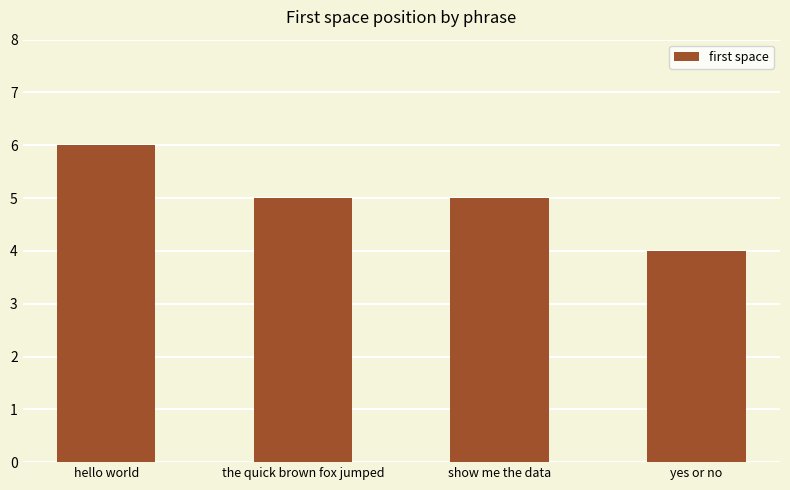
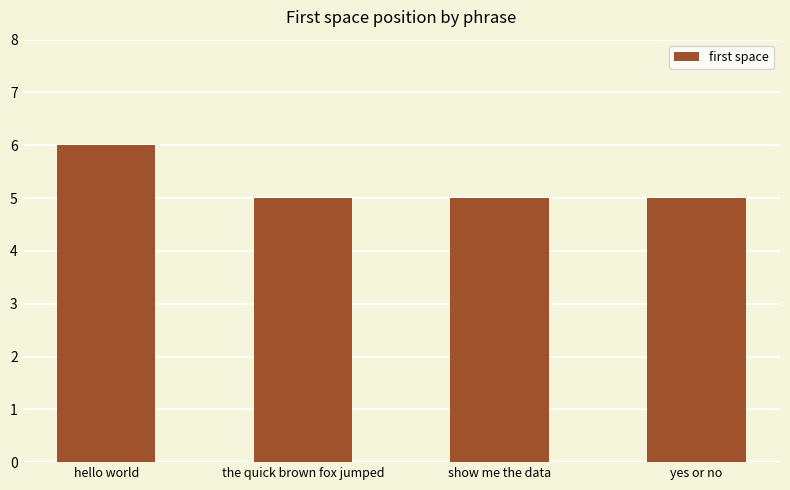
  {
    "hello world": 6,
    "the quick brown fox jumped": 5,
    "show me the data": 5,
-   "yes or no": 4
+   "yes or no": 5
  }
